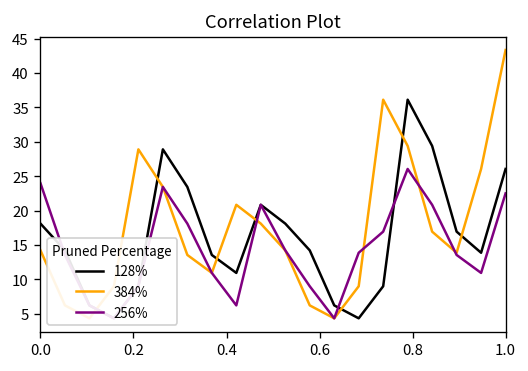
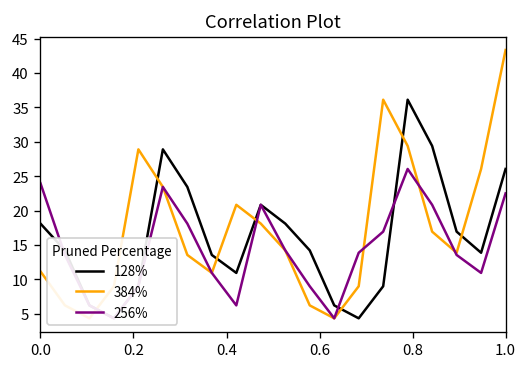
  {
    "128%": {
      "0.0": 18,
      "1.0": 26
    },
    "384%": {
-     "0.0": 14,
+     "0.0": 11,
      "1.0": 43
    },
    "256%": {
      "0.0": 24,
      "1.0": 23
    }
  }
